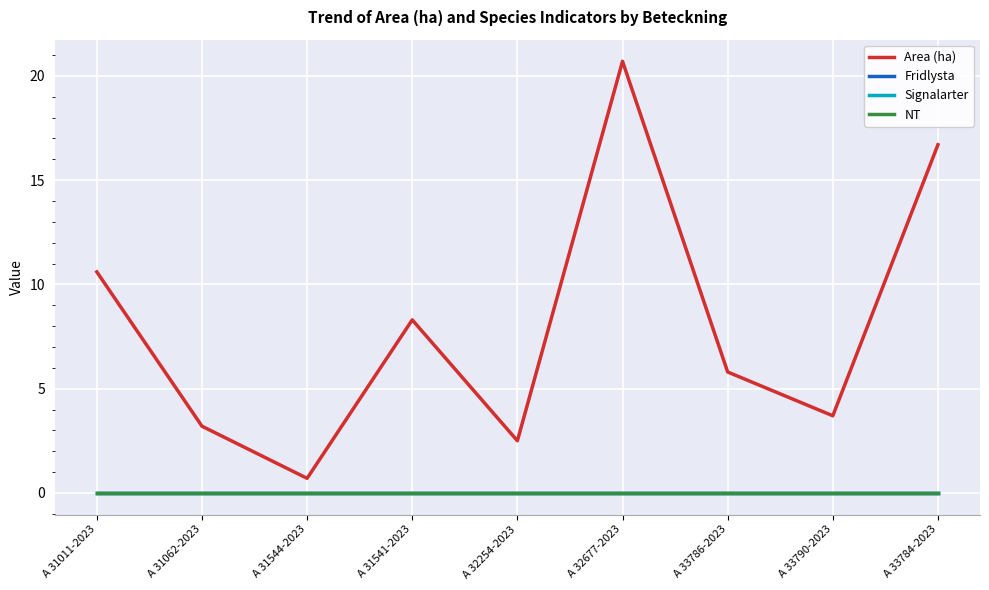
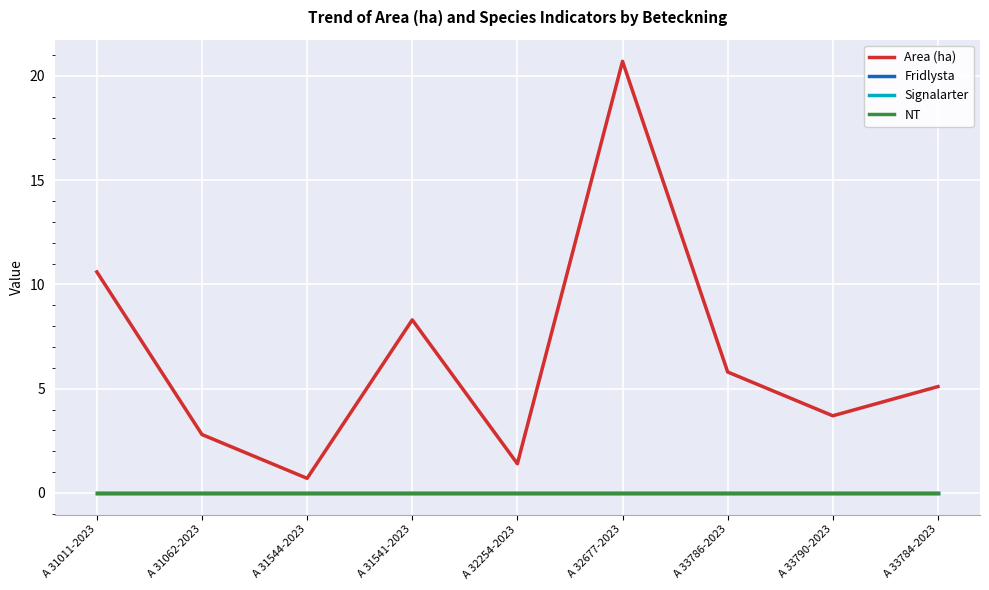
  {
    "Area (ha)": {
      "A 31011-2023": 10.6,
-     "A 31062-2023": 3.2,
+     "A 31062-2023": 2.8,
      "A 31544-2023": 0.7,
      "A 31541-2023": 8.3,
-     "A 32254-2023": 2.5,
+     "A 32254-2023": 1.4,
      "A 32677-2023": 20.7,
      "A 33786-2023": 5.8,
      "A 33790-2023": 3.7,
-     "A 33784-2023": 16.7
+     "A 33784-2023": 5.1
    },
    "NT": {
      "A 31011-2023": 0.0,
      "A 31062-2023": 0.0,
      "A 31544-2023": 0.0,
      "A 31541-2023": 0.0,
      "A 32254-2023": 0.0,
      "A 32677-2023": 0.0,
      "A 33786-2023": 0.0,
      "A 33790-2023": 0.0,
      "A 33784-2023": 0.0
    }
  }
